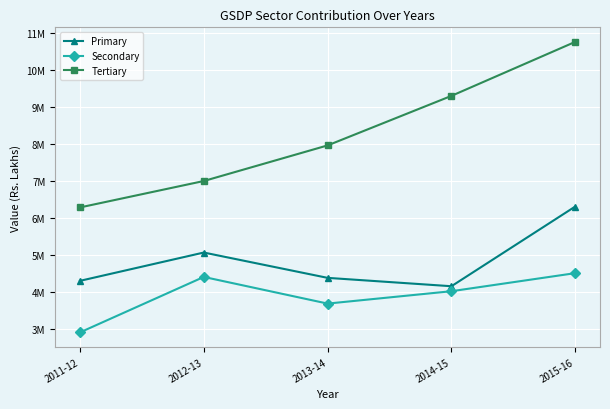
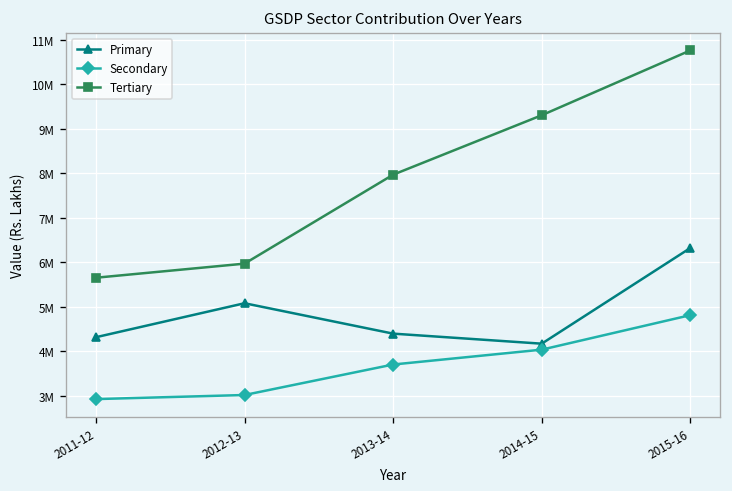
  {
    "Primary": {
      "2011-12": 4300000,
      "2012-13": 5100000,
      "2013-14": 4400000,
      "2014-15": 4200000,
      "2015-16": 6300000
    },
    "Secondary": {
      "2011-12": 2900000,
-     "2012-13": 4400000,
+     "2012-13": 3000000,
      "2013-14": 3700000,
      "2014-15": 4000000,
-     "2015-16": 4500000
+     "2015-16": 4800000
    },
    "Tertiary": {
-     "2011-12": 6300000,
-     "2012-13": 7000000,
+     "2011-12": 5700000,
+     "2012-13": 6000000,
      "2013-14": 8000000,
      "2014-15": 9300000,
      "2015-16": 10800000
    }
  }
